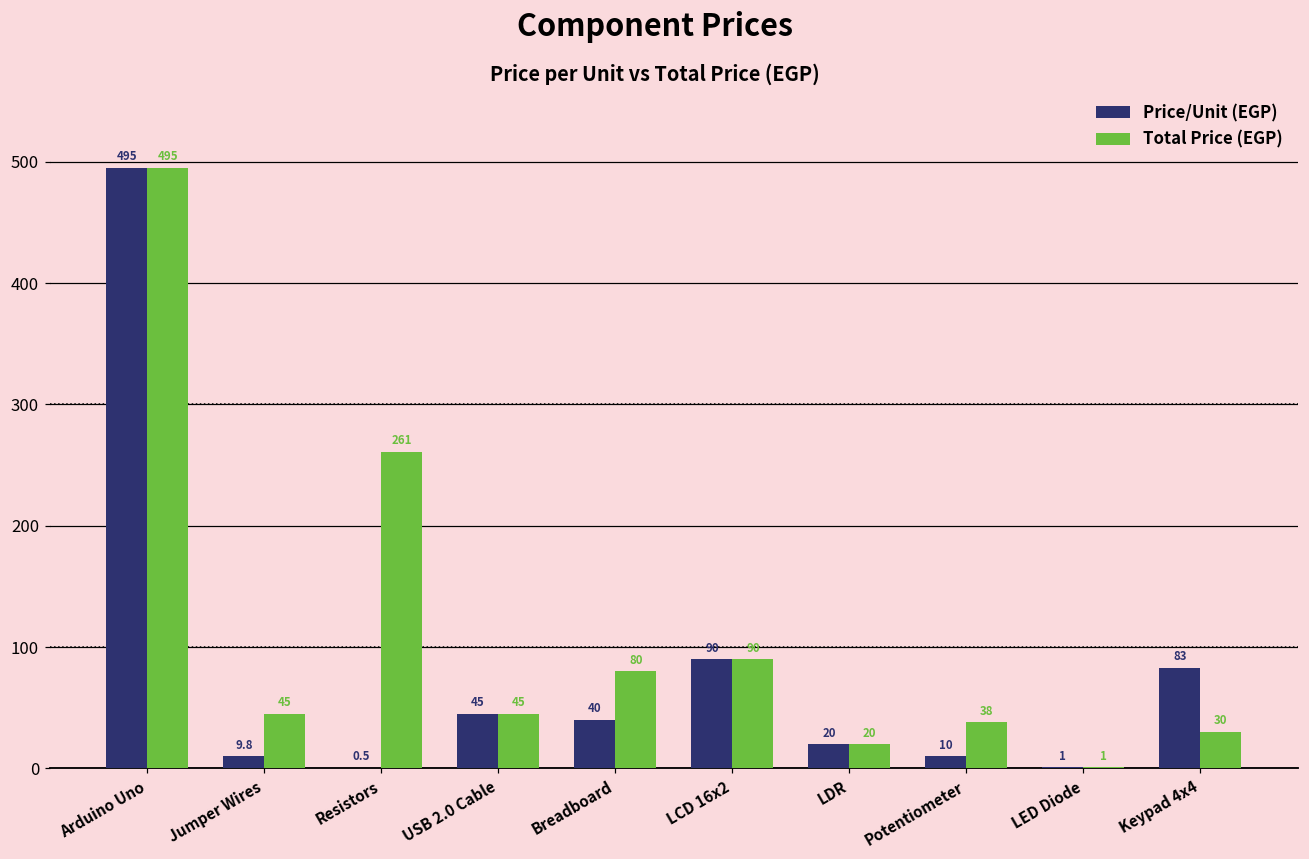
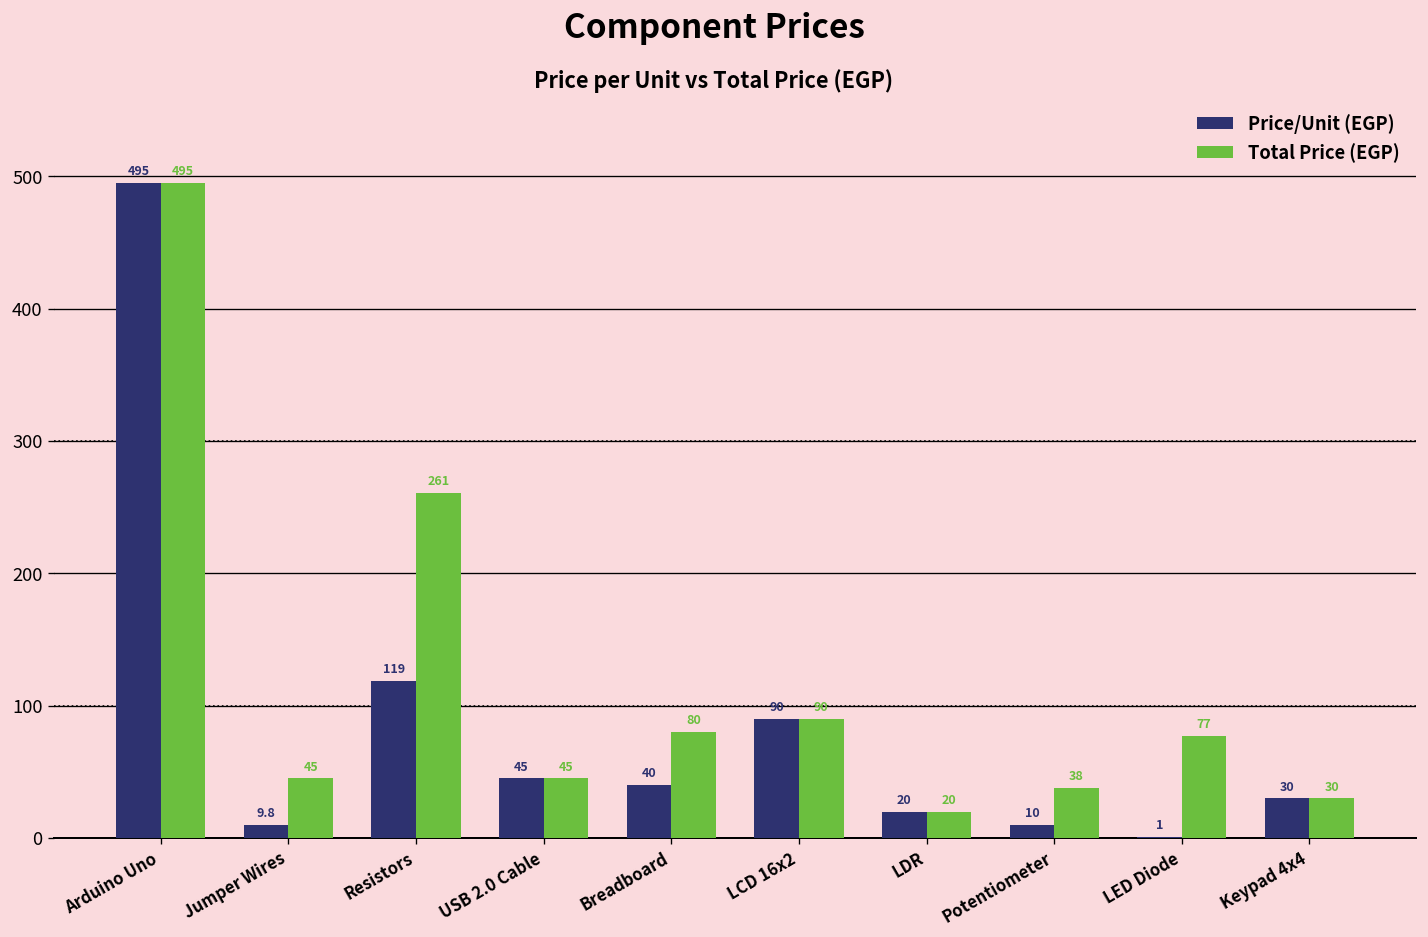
  {
    "Price/Unit (EGP)": {
      "Arduino Uno": 495,
      "Jumper Wires": 9.8,
-     "Resistors": 0.5,
+     "Resistors": 119,
      "USB 2.0 Cable": 45,
      "Breadboard": 40,
      "LCD 16x2": 90,
      "LDR": 20,
      "Potentiometer": 10,
      "LED Diode": 1,
-     "Keypad 4x4": 83
+     "Keypad 4x4": 30
    },
    "Total Price (EGP)": {
      "Arduino Uno": 495,
      "Jumper Wires": 45,
      "Resistors": 261,
      "USB 2.0 Cable": 45,
      "Breadboard": 80,
      "LCD 16x2": 90,
      "LDR": 20,
      "Potentiometer": 38,
-     "LED Diode": 1,
+     "LED Diode": 77,
      "Keypad 4x4": 30
    }
  }
